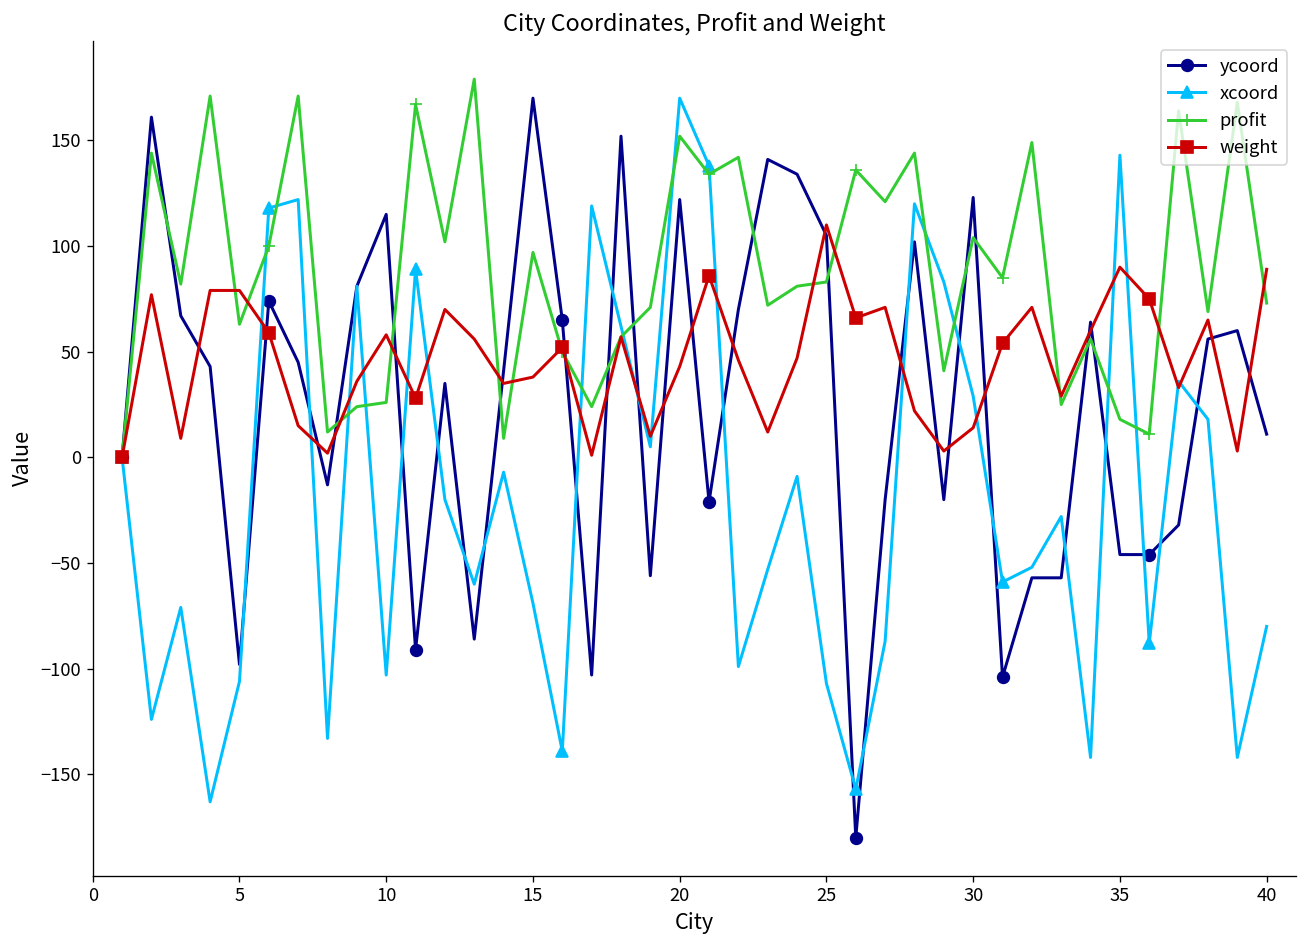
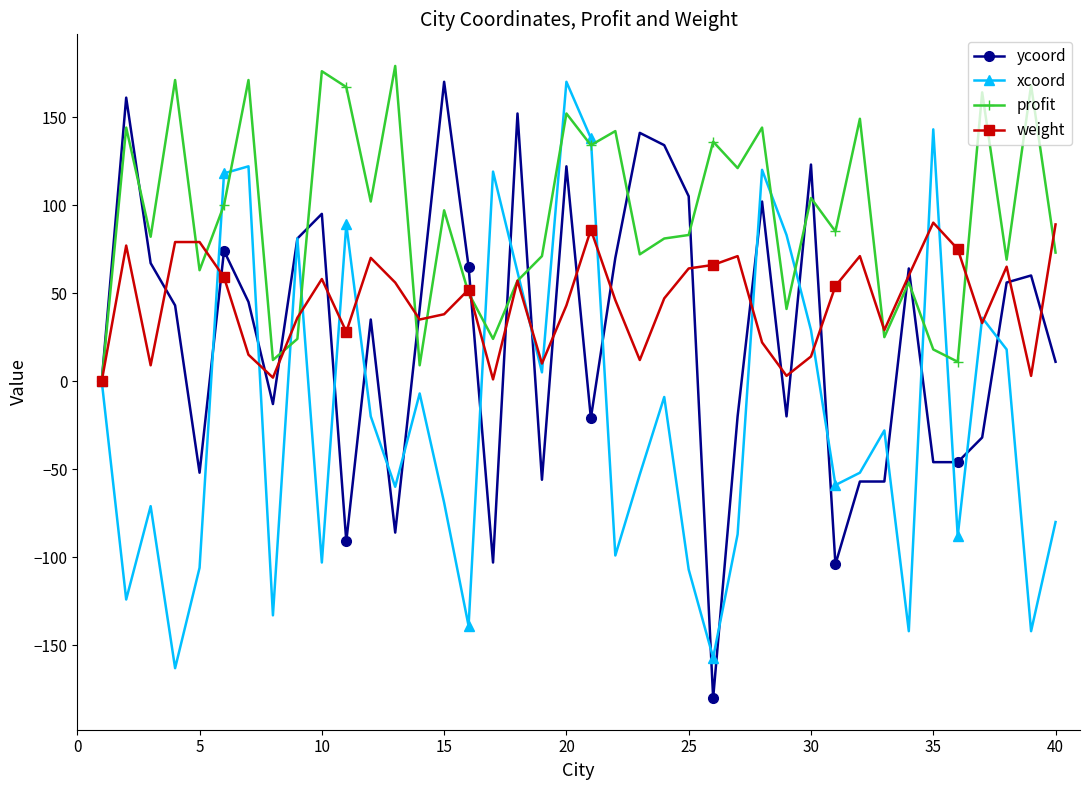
  {
    "ycoord": {
-     "5": -98,
-     "10": 115,
+     "5": -52,
+     "10": 95,
      "15": 170,
      "20": 122,
      "25": 105,
      "30": 123,
      "35": -46,
      "40": 11
    },
    "xcoord": {
      "5": -106,
      "10": -103,
      "15": -69,
      "20": 170,
      "25": -107,
      "30": 29,
      "35": 143,
      "40": -80
    },
    "profit": {
      "5": 63,
-     "10": 26,
+     "10": 176,
      "15": 97,
      "20": 152,
      "25": 83,
      "30": 104,
      "35": 18,
      "40": 73
    },
    "weight": {
      "5": 79,
      "10": 58,
      "15": 38,
      "20": 43,
-     "25": 110,
+     "25": 64,
      "30": 14,
      "35": 90,
      "40": 89
    }
  }
